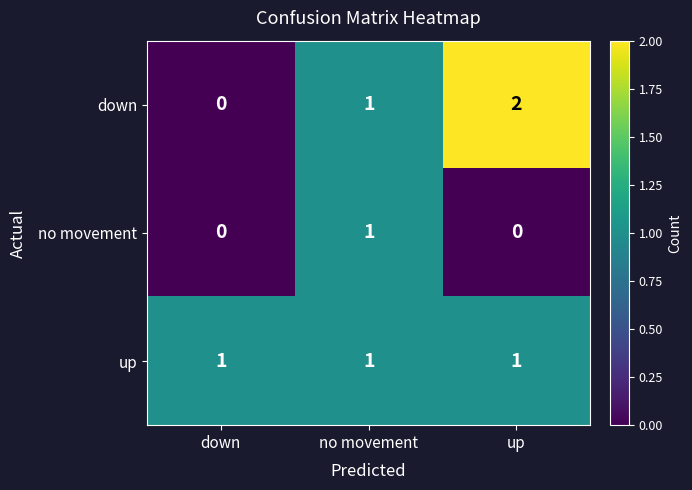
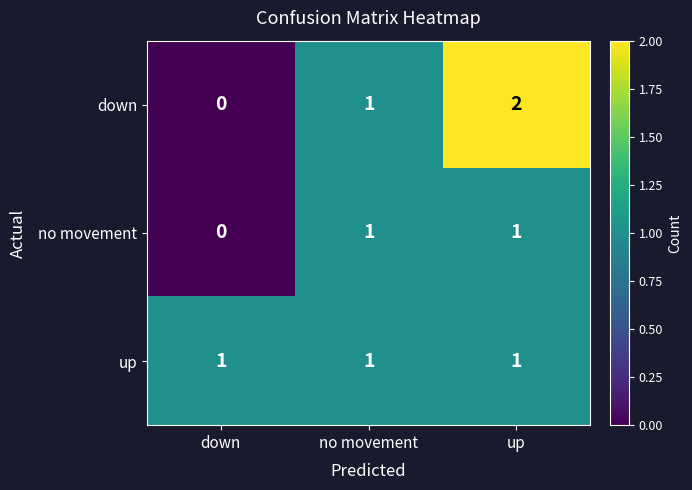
  {
    "down": {
      "down": 0,
      "no movement": 1,
      "up": 2
    },
    "no movement": {
      "down": 0,
      "no movement": 1,
-     "up": 0
+     "up": 1
    },
    "up": {
      "down": 1,
      "no movement": 1,
      "up": 1
    }
  }
